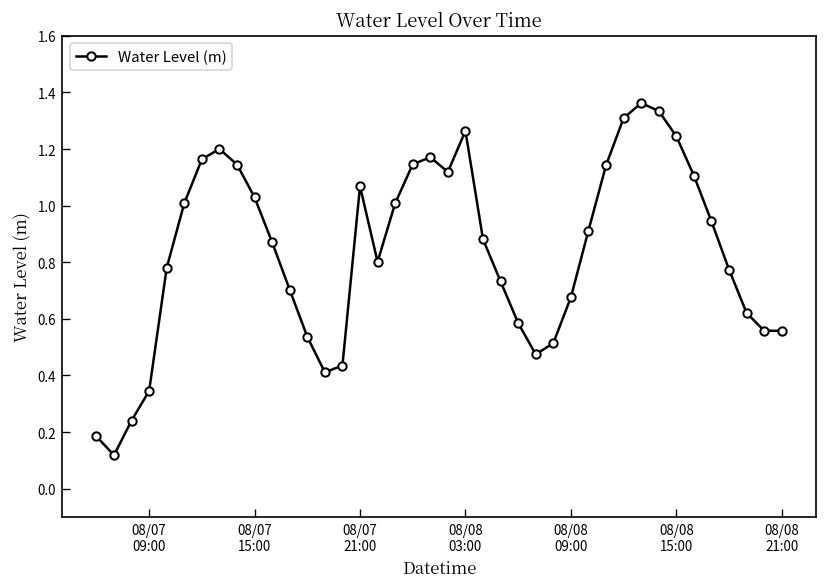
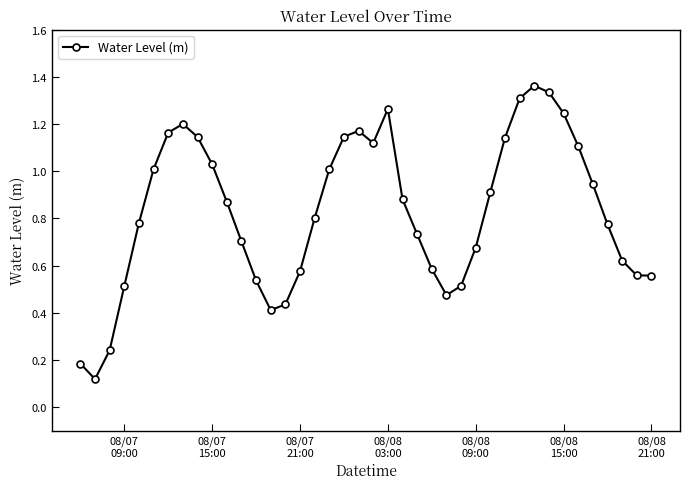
  {
-   "08/07 09:00": 0.35,
+   "08/07 09:00": 0.51,
    "08/07 15:00": 1.03,
-   "08/07 21:00": 1.07,
+   "08/07 21:00": 0.58,
    "08/08 03:00": 1.26,
    "08/08 09:00": 0.68,
    "08/08 15:00": 1.25,
    "08/08 21:00": 0.56
  }
